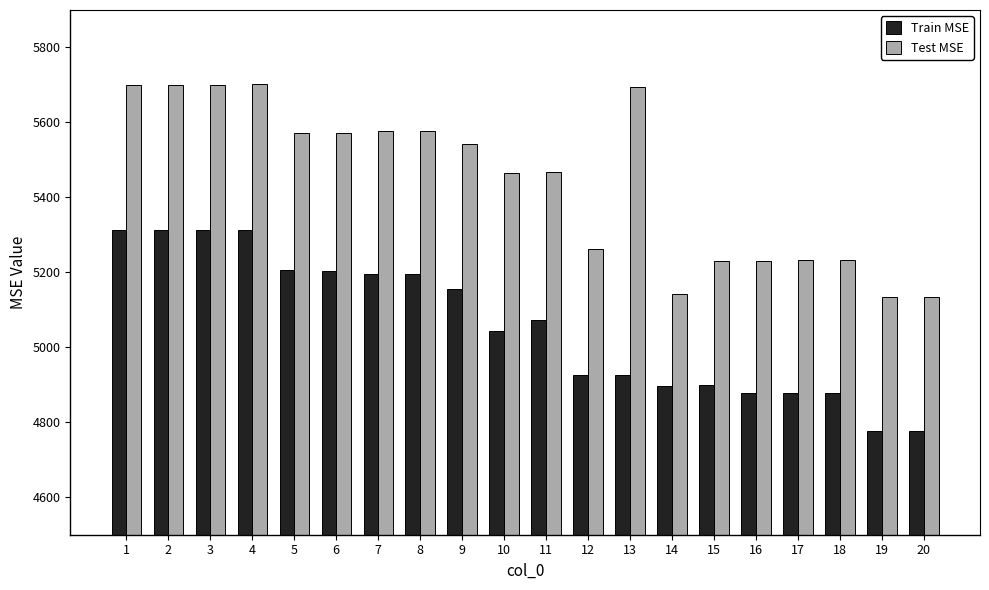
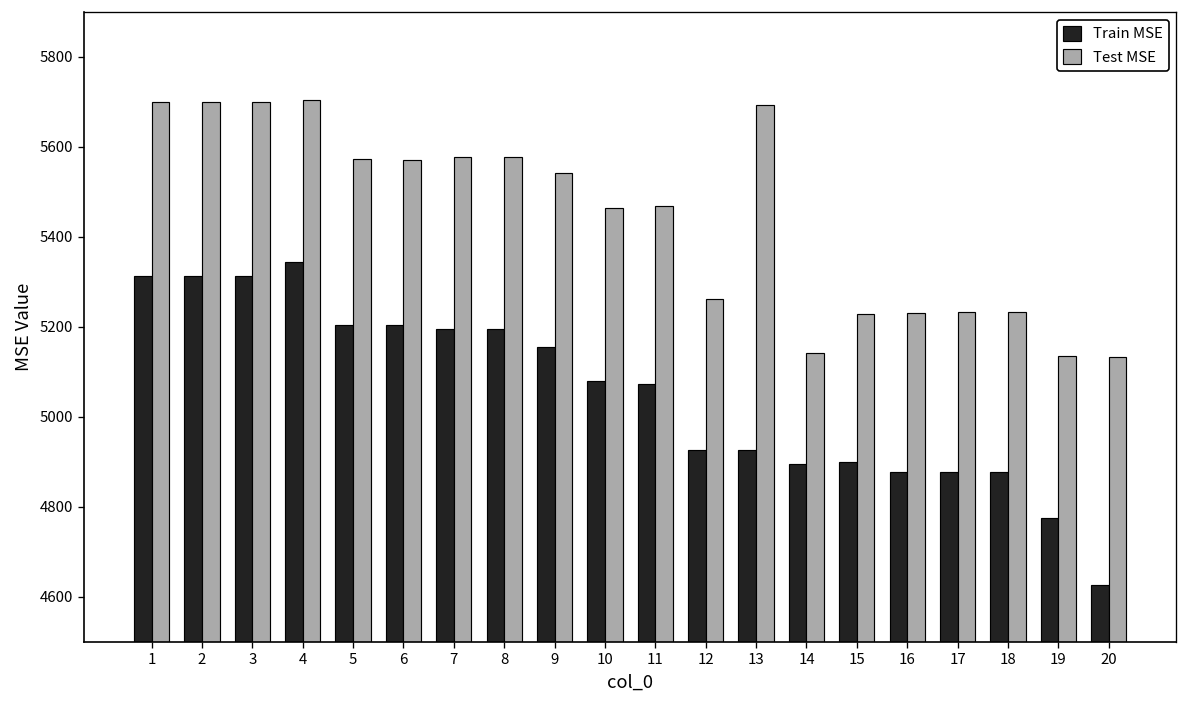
  {
    "Train MSE": {
      "1": 5310,
      "2": 5310,
      "3": 5310,
-     "4": 5310,
+     "4": 5340,
      "5": 5200,
      "6": 5200,
      "7": 5200,
      "8": 5200,
      "9": 5160,
-     "10": 5040,
+     "10": 5080,
      "11": 5070,
      "12": 4930,
      "13": 4930,
      "14": 4900,
      "15": 4900,
      "16": 4880,
      "17": 4880,
      "18": 4880,
      "19": 4780,
-     "20": 4780
+     "20": 4630
    },
    "Test MSE": {
      "1": 5700,
      "2": 5700,
      "3": 5700,
      "4": 5700,
      "5": 5570,
      "6": 5570,
      "7": 5580,
      "8": 5580,
      "9": 5540,
      "10": 5460,
      "11": 5470,
      "12": 5260,
      "13": 5690,
      "14": 5140,
      "15": 5230,
      "16": 5230,
      "17": 5230,
      "18": 5230,
      "19": 5140,
      "20": 5130
    }
  }
